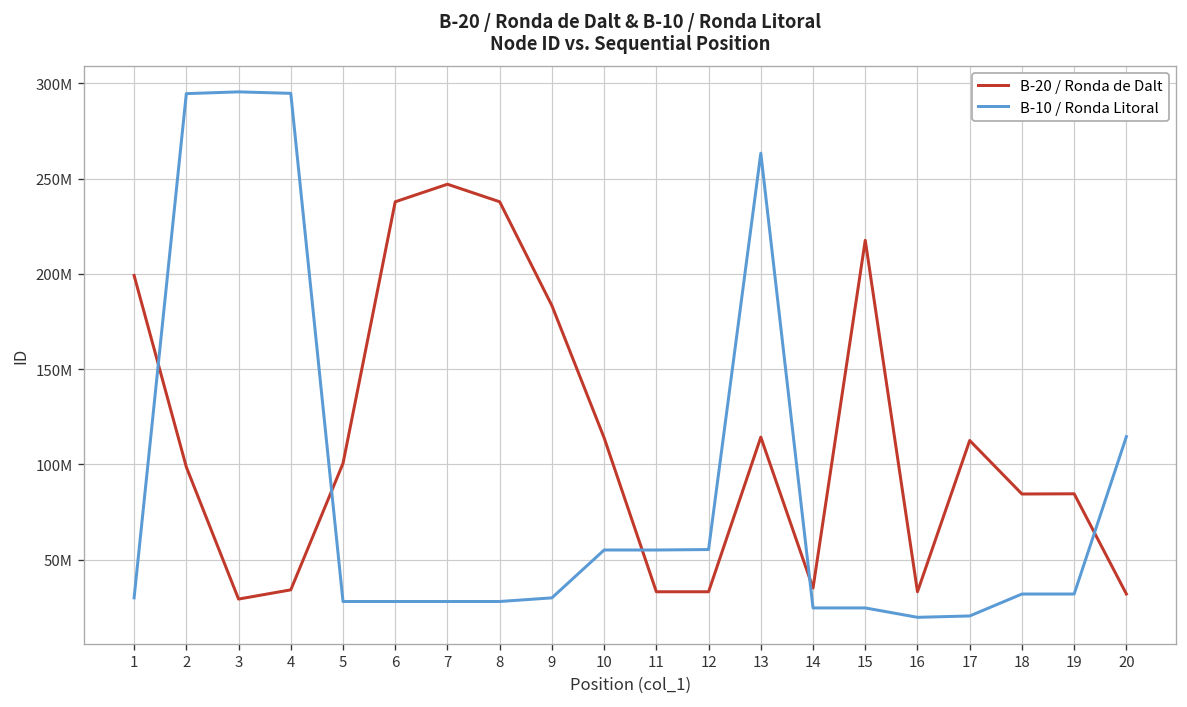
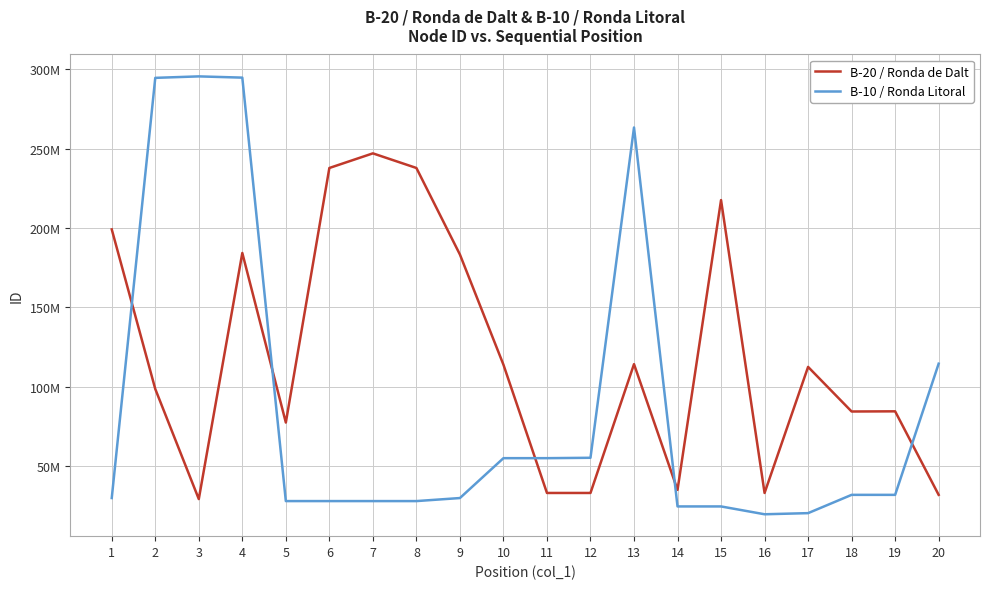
  {
    "B-20 / Ronda de Dalt": {
      "1": 199000000,
      "2": 99000000,
      "3": 29000000,
-     "4": 34000000,
-     "5": 101000000,
+     "4": 184000000,
+     "5": 78000000,
      "6": 238000000,
      "7": 247000000,
      "8": 238000000,
      "9": 183000000,
      "10": 114000000,
      "11": 33000000,
      "12": 33000000,
      "13": 114000000,
      "14": 35000000,
      "15": 218000000,
      "16": 33000000,
      "17": 113000000,
      "18": 85000000,
      "19": 85000000,
      "20": 32000000
    },
    "B-10 / Ronda Litoral": {
      "1": 30000000,
      "2": 295000000,
      "3": 295000000,
      "4": 295000000,
      "5": 28000000,
      "6": 28000000,
      "7": 28000000,
      "8": 28000000,
      "9": 30000000,
      "10": 55000000,
      "11": 55000000,
      "12": 55000000,
      "13": 263000000,
      "14": 25000000,
      "15": 25000000,
      "16": 20000000,
      "17": 21000000,
      "18": 32000000,
      "19": 32000000,
      "20": 115000000
    }
  }
